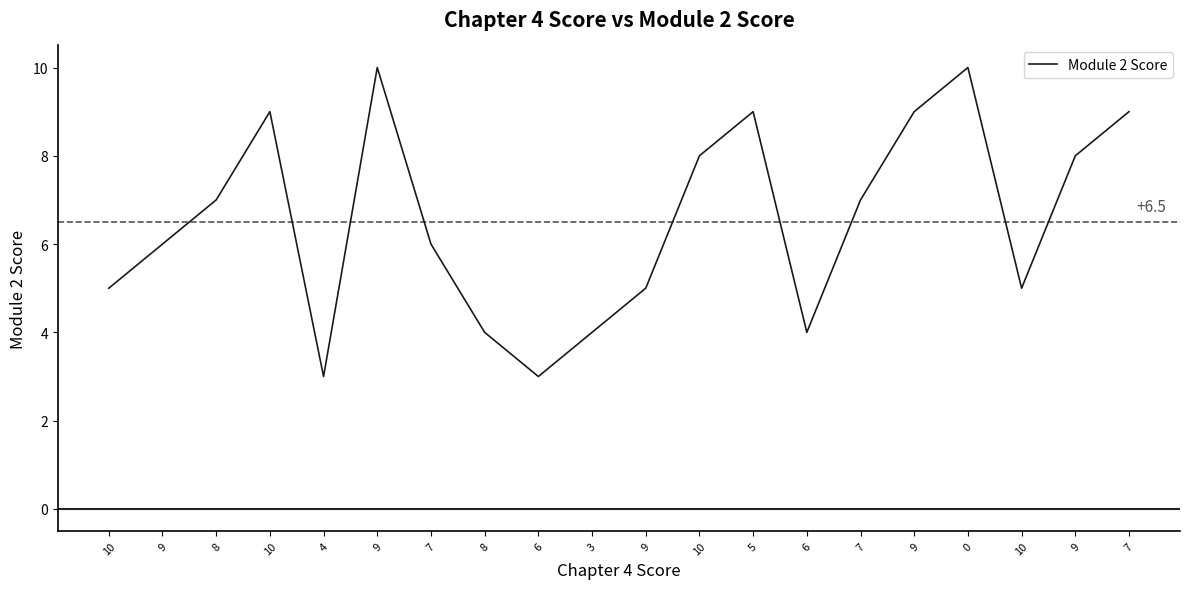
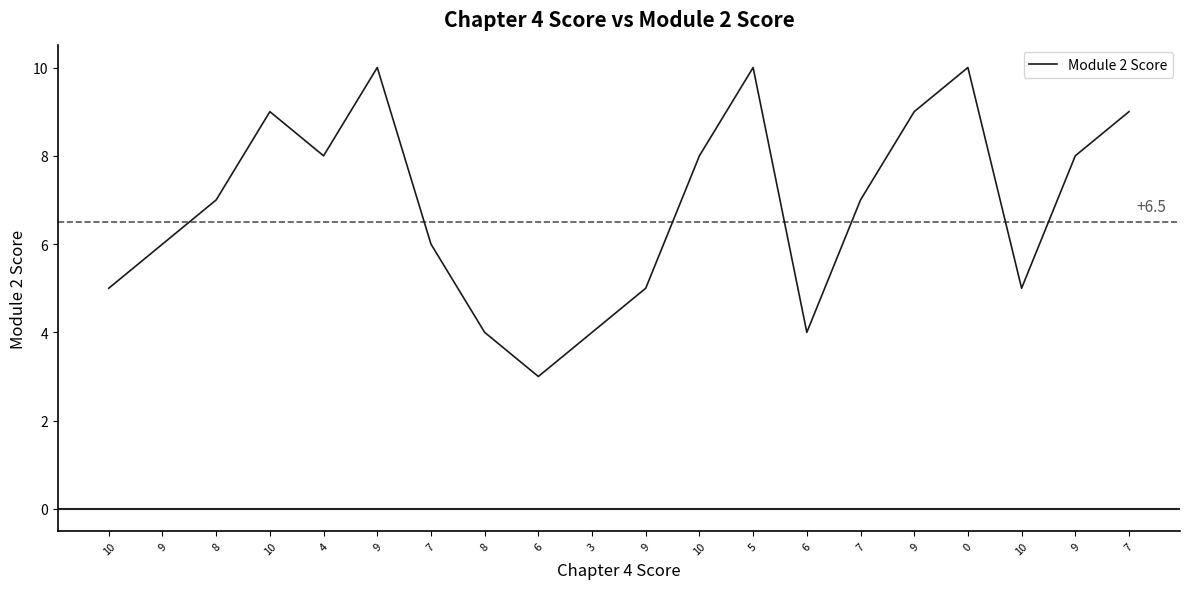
  {
-   "4": 3,
+   "4": 8,
    "3": 4,
-   "5": 9,
+   "5": 10,
    "0": 10
  }
